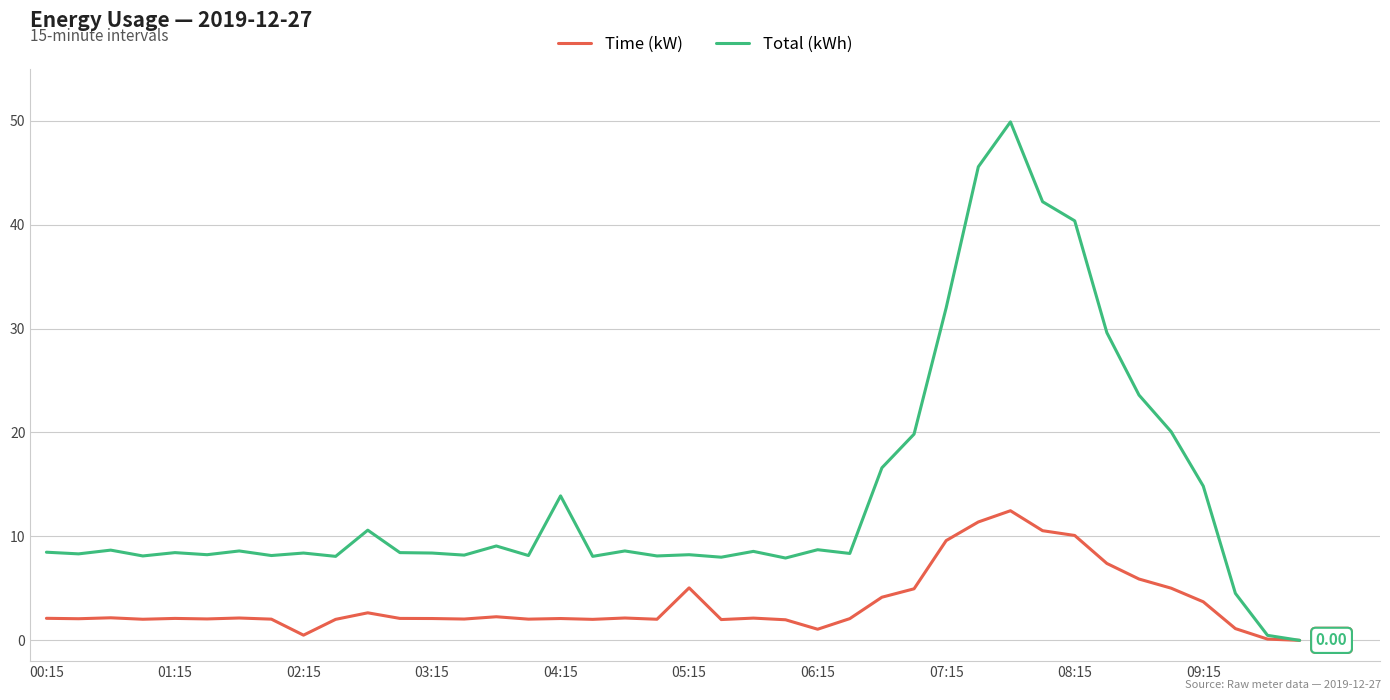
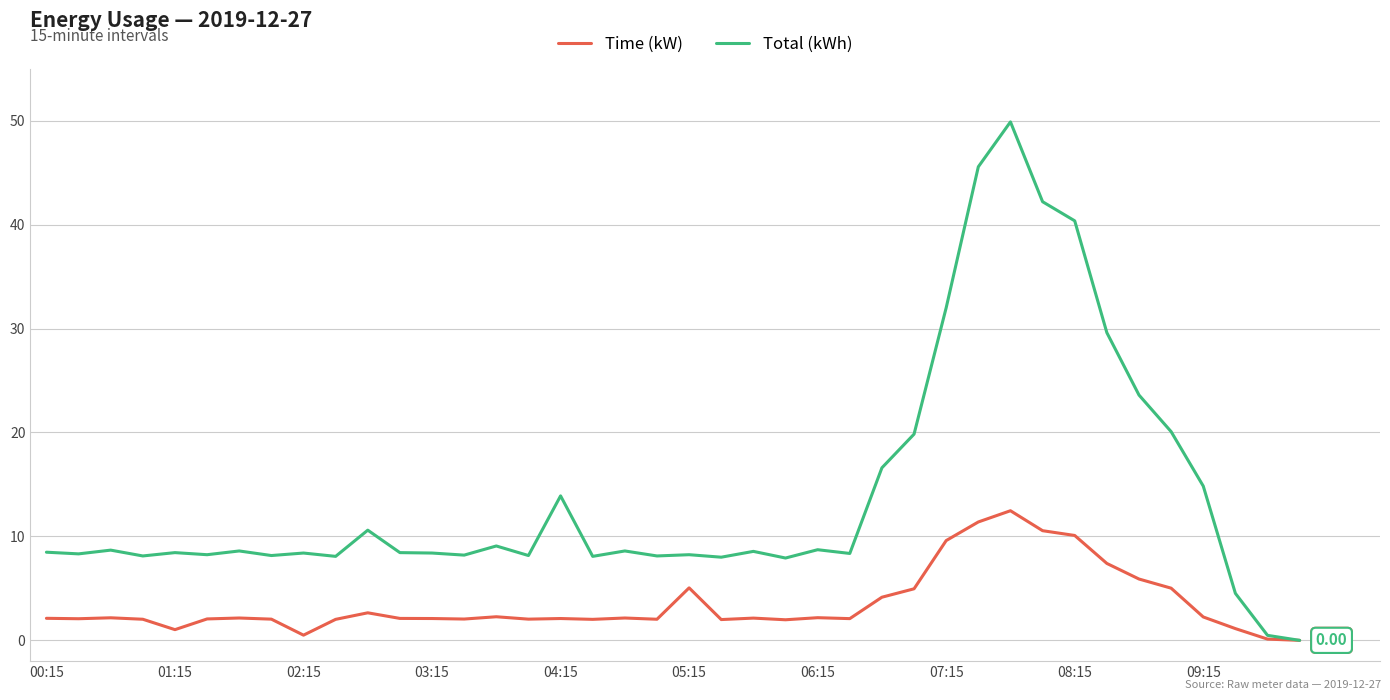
  {
    "Time (kW)": {
      "00:15": 2.1,
-     "01:15": 2.1,
+     "01:15": 1.0,
      "02:15": 0.5,
      "03:15": 2.1,
      "04:15": 2.1,
      "05:15": 5.1,
-     "06:15": 1.1,
+     "06:15": 2.2,
      "07:15": 9.6,
      "08:15": 10.1,
-     "09:15": 3.7
+     "09:15": 2.3
    },
    "Total (kWh)": {
      "00:15": 8.5,
      "01:15": 8.4,
      "02:15": 8.4,
      "03:15": 8.4,
      "04:15": 13.9,
      "05:15": 8.2,
      "06:15": 8.7,
      "07:15": 32.0,
      "08:15": 40.4,
      "09:15": 14.8
    }
  }
